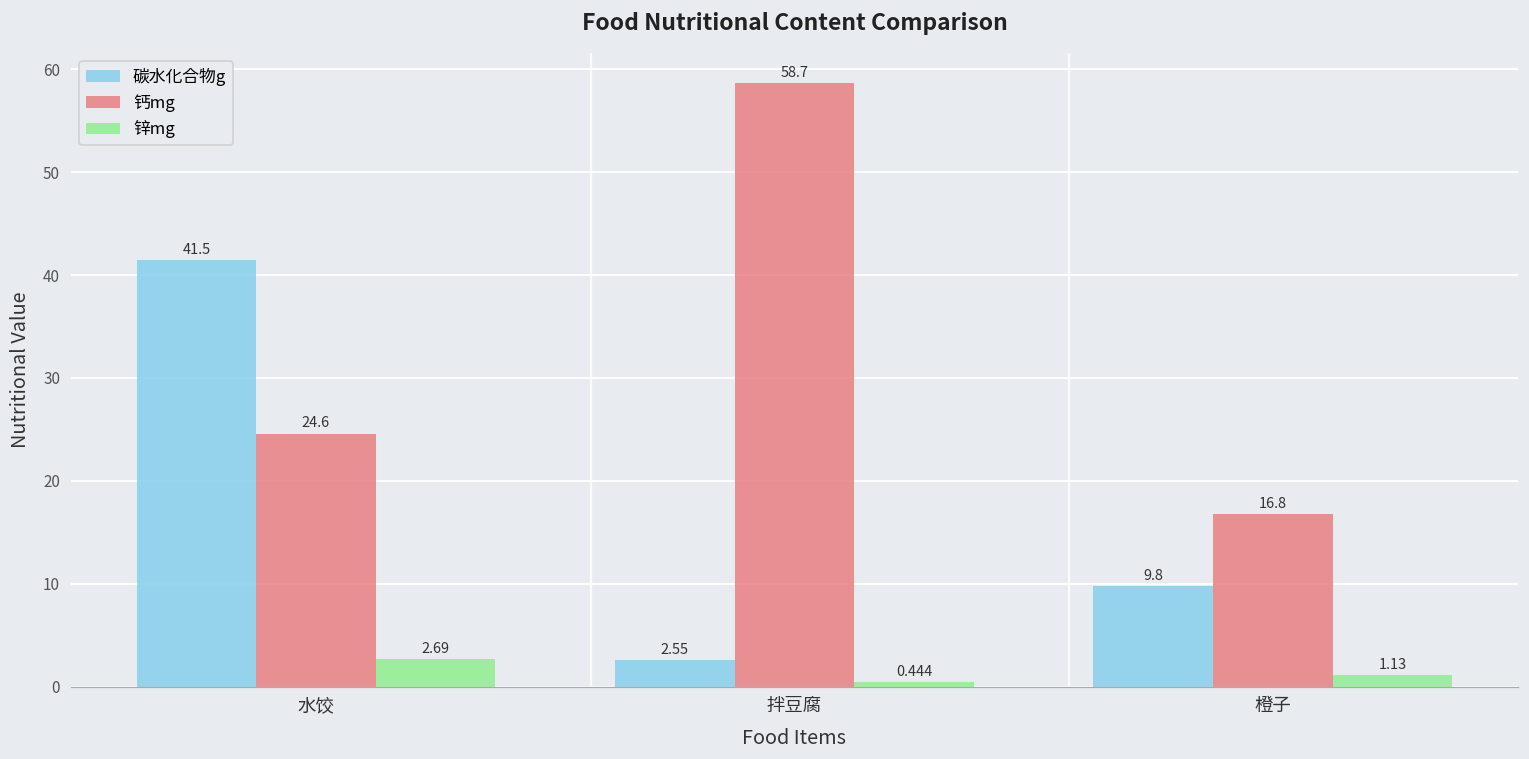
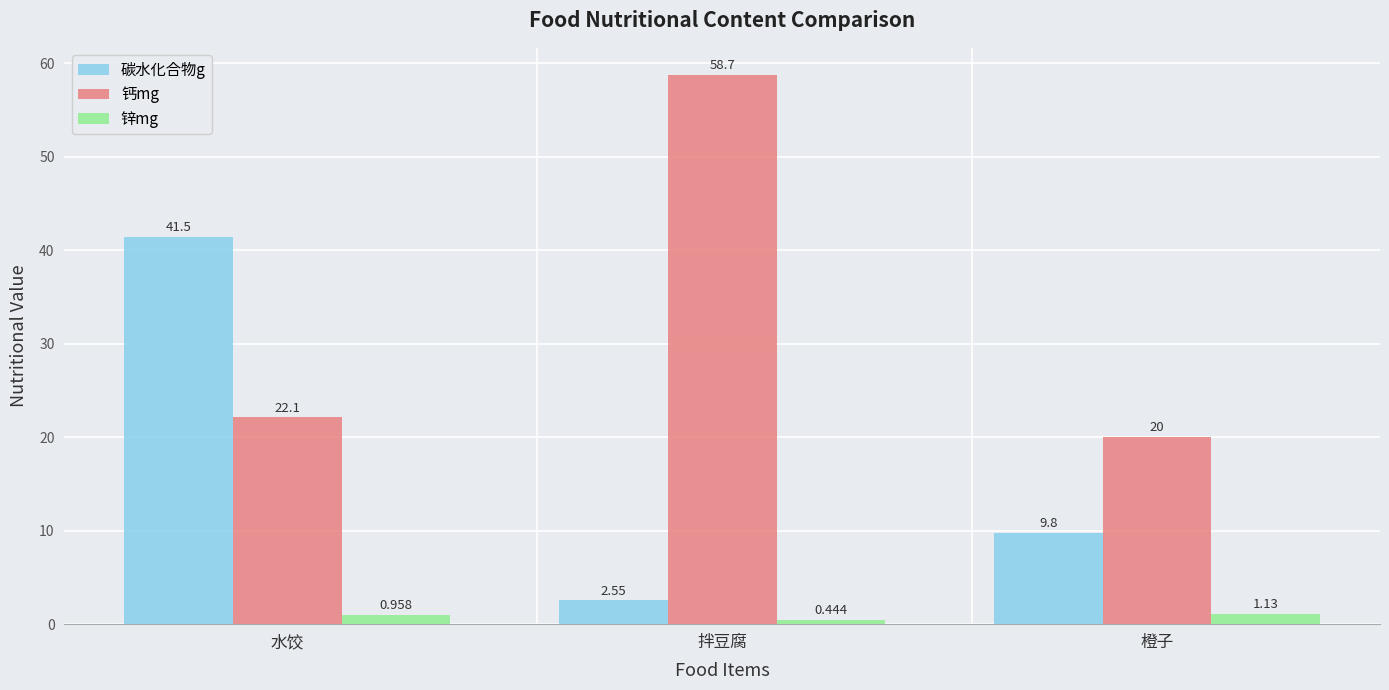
  {
    "碳水化合物g": {
      "水饺": 41.5,
      "拌豆腐": 2.55,
      "橙子": 9.8
    },
    "钙mg": {
-     "水饺": 24.6,
+     "水饺": 22.1,
      "拌豆腐": 58.7,
-     "橙子": 16.8
+     "橙子": 20
    },
    "锌mg": {
-     "水饺": 2.69,
+     "水饺": 0.958,
      "拌豆腐": 0.444,
      "橙子": 1.13
    }
  }
